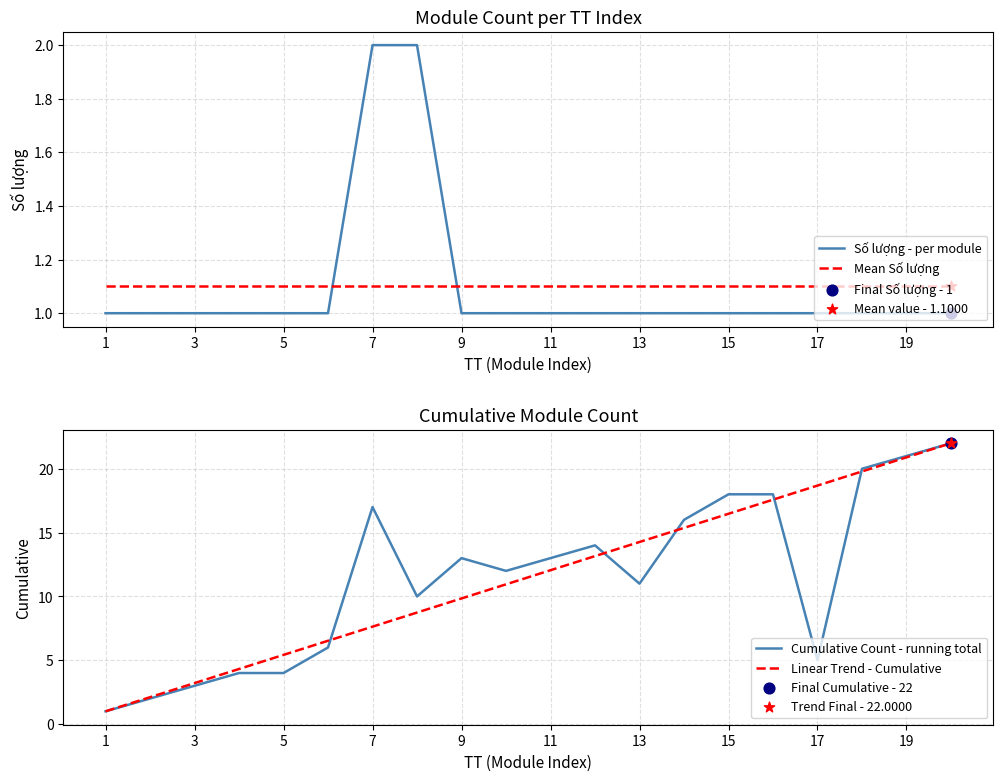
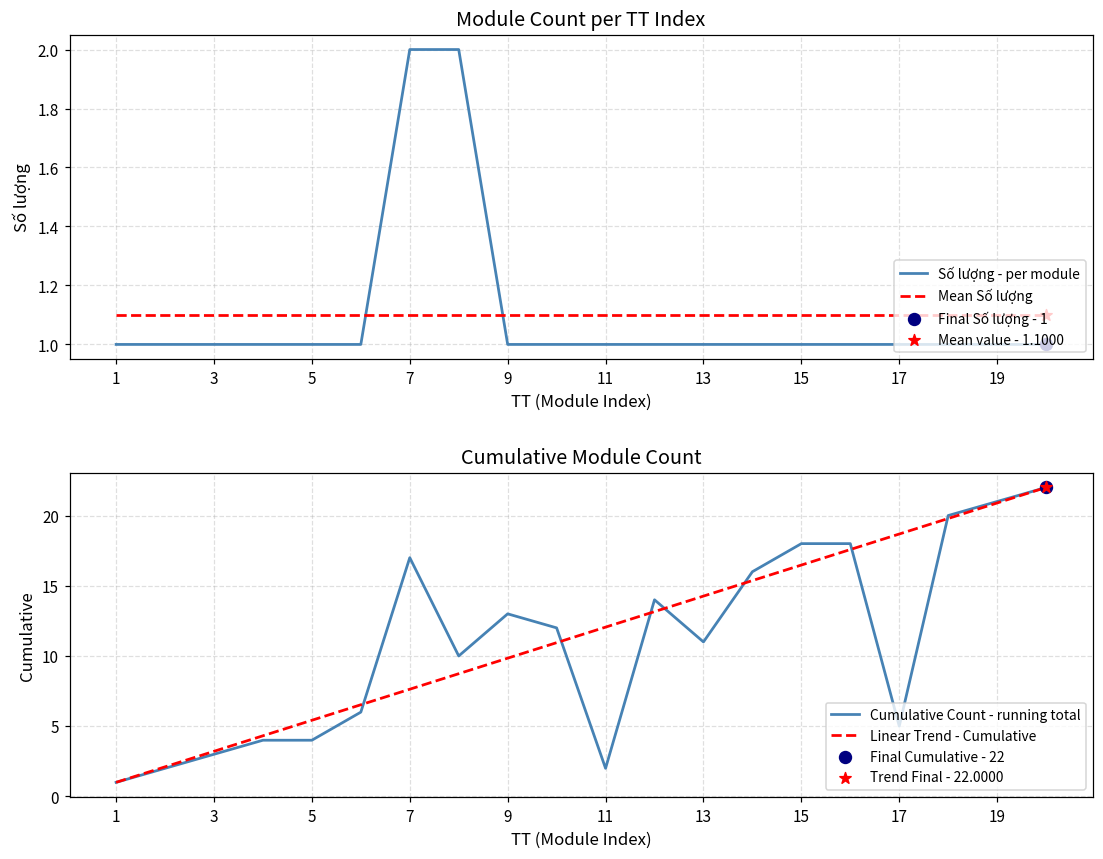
  {
    "Module Count per TT Index": {
      "Số lượng - per module": {
        "1": 1.00,
        "3": 1.00,
        "5": 1.00,
        "7": 2.00,
        "9": 1.00,
        "11": 1.00,
        "13": 1.00,
        "15": 1.00
      }
    },
    "Cumulative Module Count": {
      "Cumulative Count - running total": {
        "3": 3,
        "5": 4,
        "7": 17,
        "9": 13,
-       "11": 13,
+       "11": 2,
        "13": 11,
        "15": 18
      }
    }
  }
